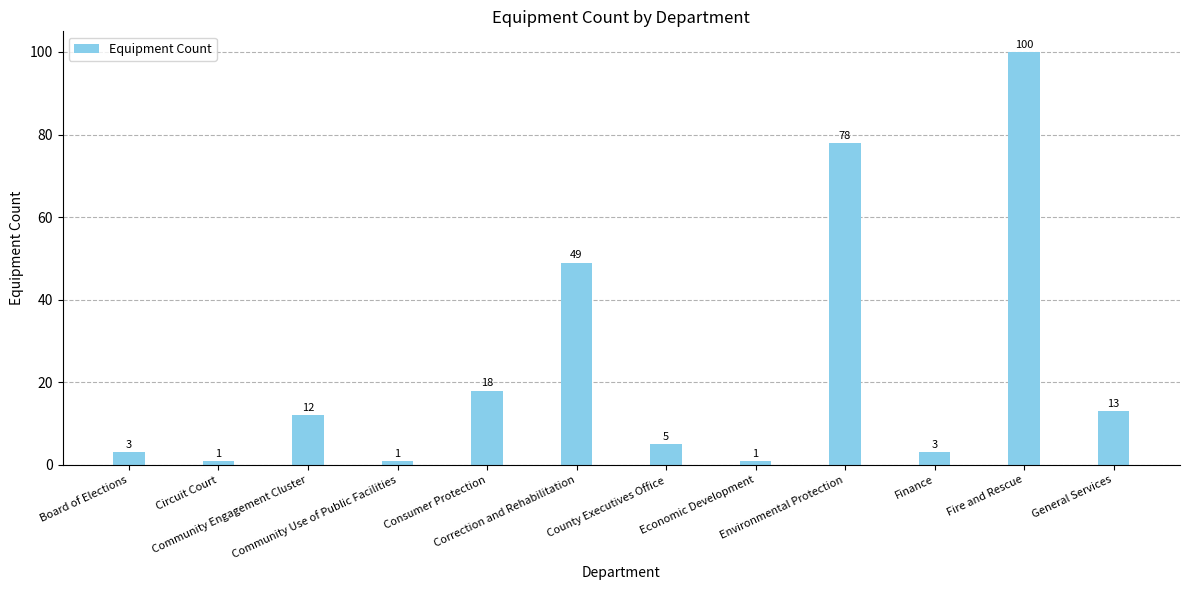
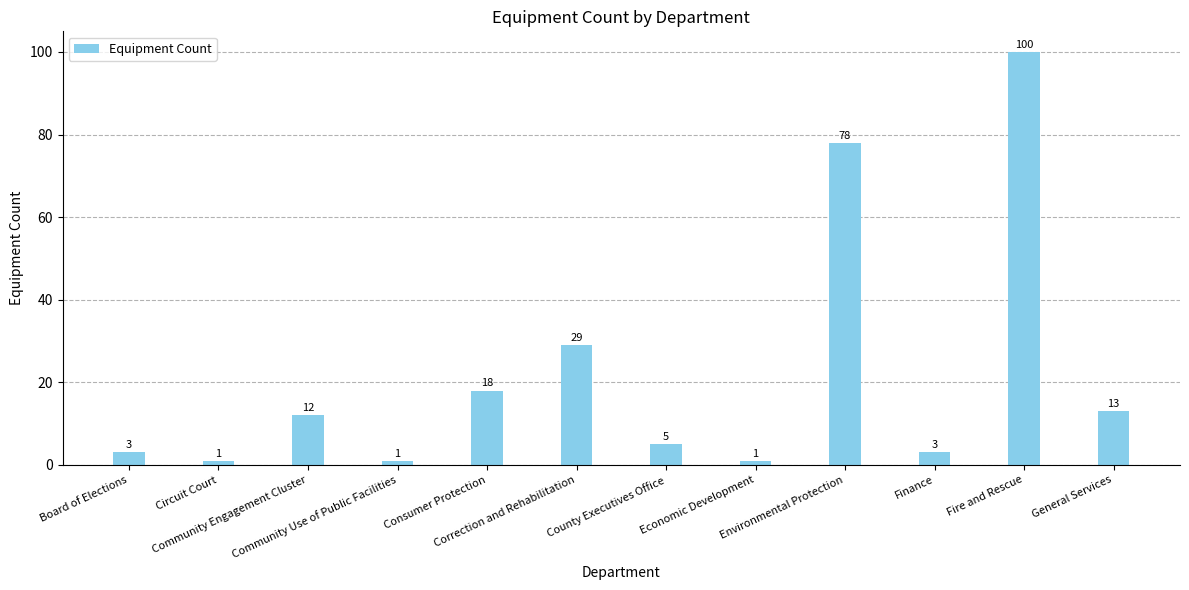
  {
    "Board of Elections": 3,
    "Circuit Court": 1,
    "Community Engagement Cluster": 12,
    "Community Use of Public Facilities": 1,
    "Consumer Protection": 18,
-   "Correction and Rehabilitation": 49,
+   "Correction and Rehabilitation": 29,
    "County Executives Office": 5,
    "Economic Development": 1,
    "Environmental Protection": 78,
    "Finance": 3,
    "Fire and Rescue": 100,
    "General Services": 13
  }
